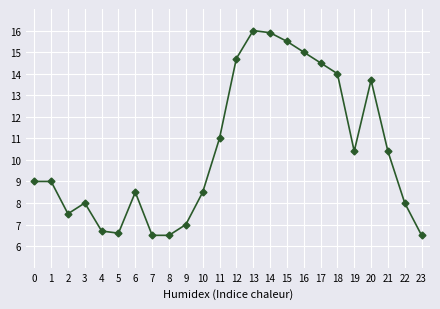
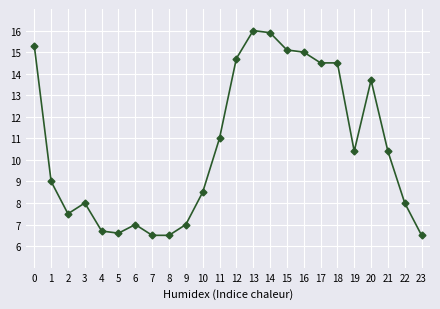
  {
-   "0": 9.0,
+   "0": 15.3,
    "1": 9.0,
    "2": 7.5,
    "3": 8.0,
    "4": 6.7,
    "5": 6.6,
-   "6": 8.5,
+   "6": 7.0,
    "7": 6.5,
    "8": 6.5,
    "9": 7.0,
    "10": 8.5,
    "11": 11.0,
    "12": 14.7,
    "13": 16.0,
    "14": 15.9,
-   "15": 15.5,
+   "15": 15.1,
    "16": 15.0,
    "17": 14.5,
-   "18": 14.0,
+   "18": 14.5,
    "19": 10.4,
    "20": 13.7,
    "21": 10.4,
    "22": 8.0,
    "23": 6.5
  }
